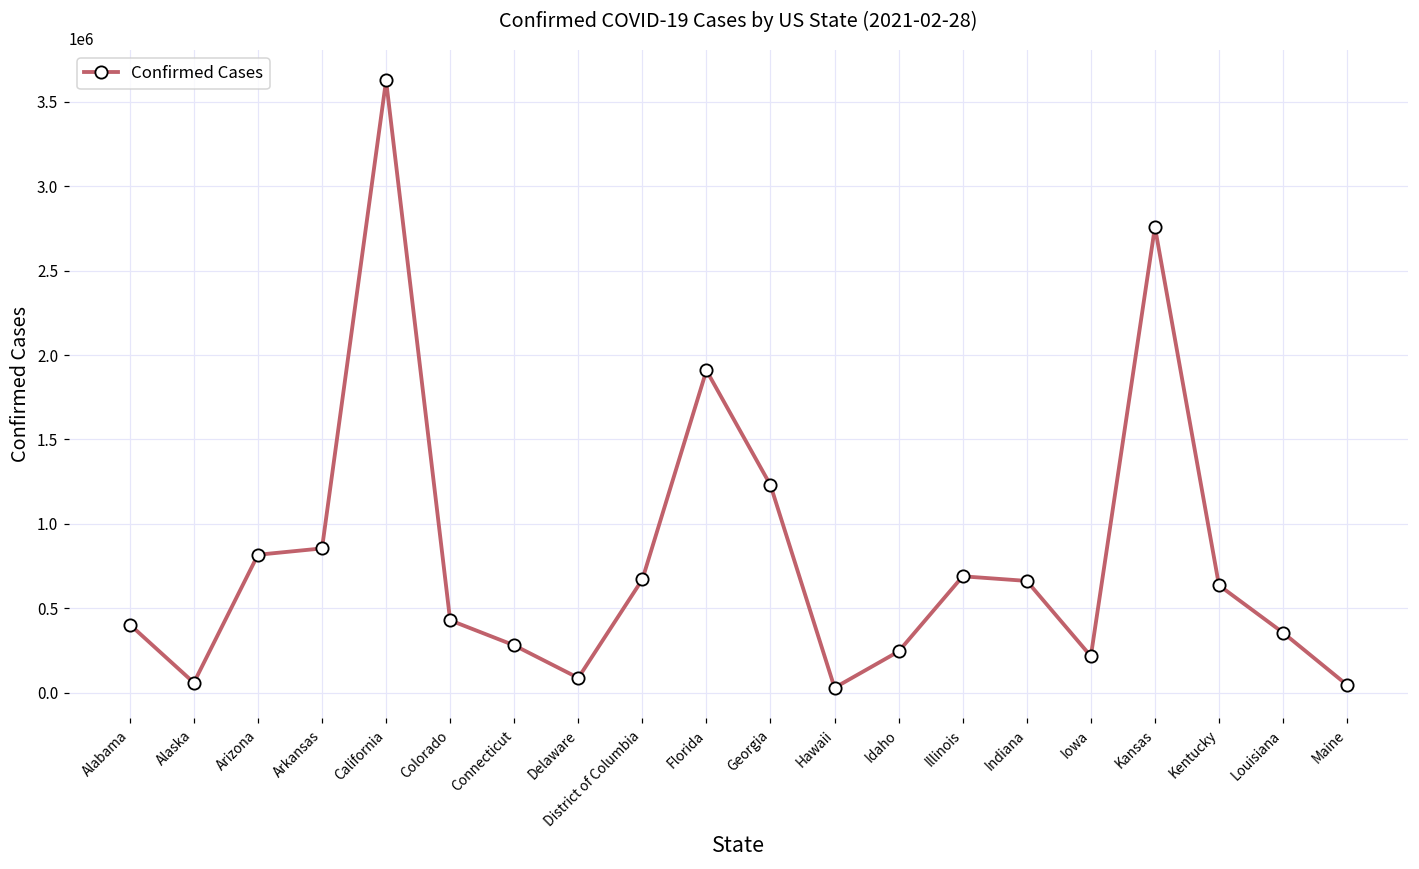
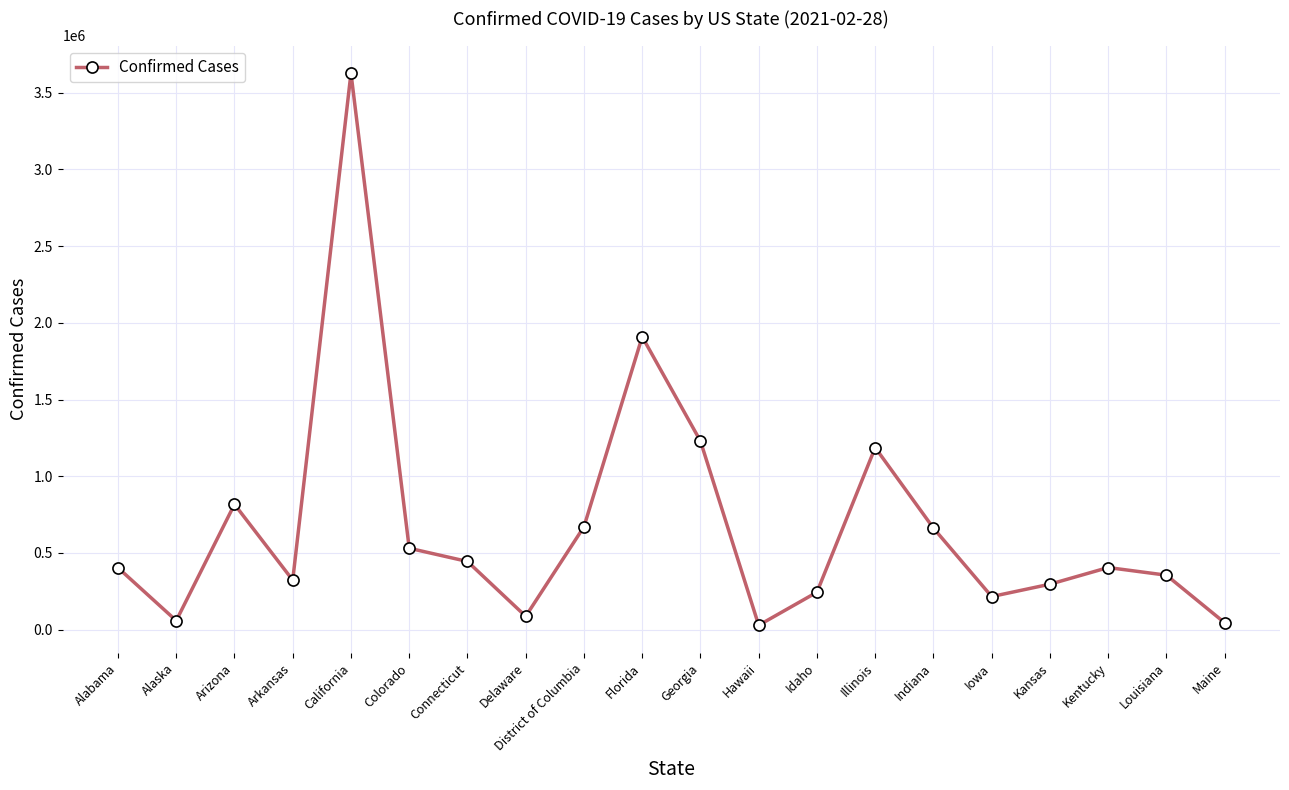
  {
    "Alabama": 400000,
    "Alaska": 60000,
    "Arizona": 820000,
-   "Arkansas": 850000,
+   "Arkansas": 320000,
    "California": 3630000,
-   "Colorado": 430000,
-   "Connecticut": 280000,
+   "Colorado": 530000,
+   "Connecticut": 440000,
    "Delaware": 90000,
    "District of Columbia": 670000,
    "Florida": 1910000,
    "Georgia": 1230000,
    "Hawaii": 30000,
    "Idaho": 240000,
-   "Illinois": 690000,
+   "Illinois": 1190000,
    "Indiana": 660000,
    "Iowa": 220000,
-   "Kansas": 2760000,
-   "Kentucky": 640000,
+   "Kansas": 300000,
+   "Kentucky": 400000,
    "Louisiana": 350000,
    "Maine": 40000
  }
